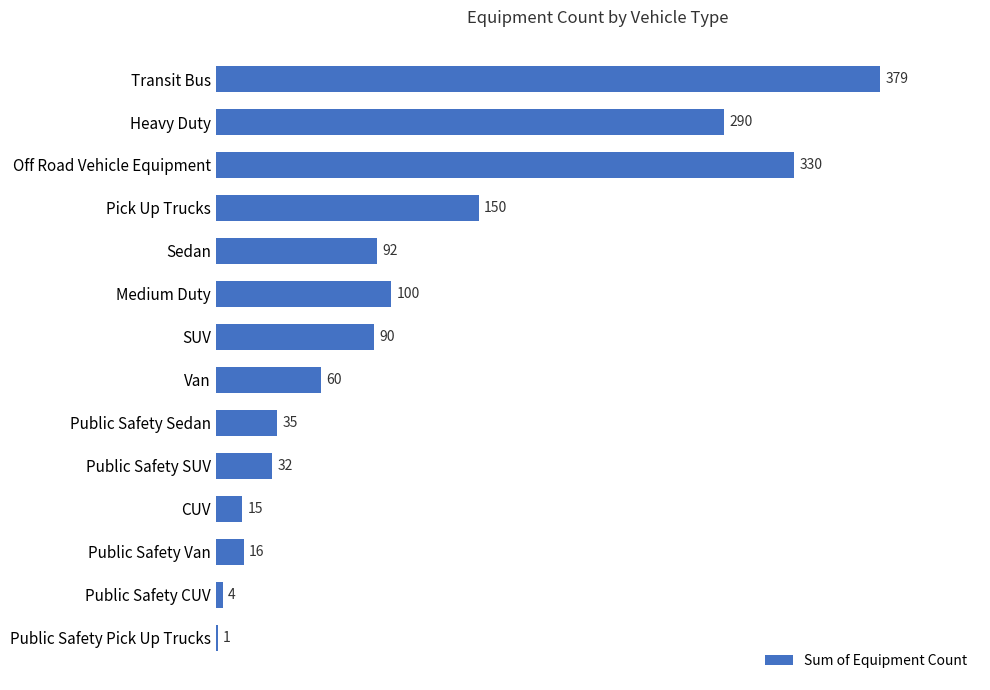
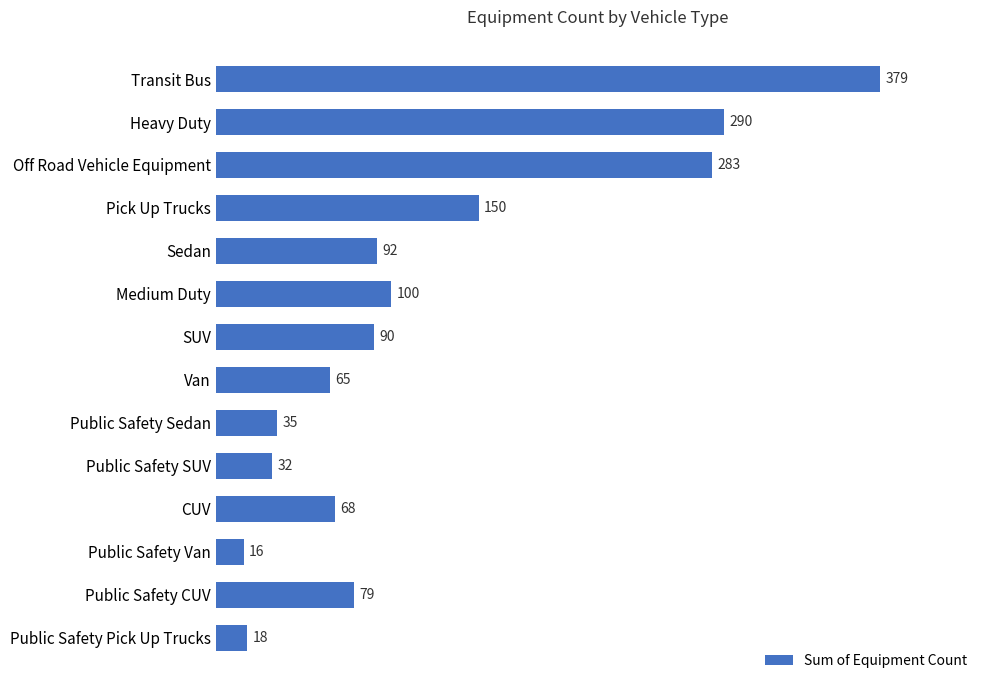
  {
    "Transit Bus": 379,
    "Heavy Duty": 290,
-   "Off Road Vehicle Equipment": 330,
+   "Off Road Vehicle Equipment": 283,
    "Pick Up Trucks": 150,
    "Sedan": 92,
    "Medium Duty": 100,
    "SUV": 90,
-   "Van": 60,
+   "Van": 65,
    "Public Safety Sedan": 35,
    "Public Safety SUV": 32,
-   "CUV": 15,
+   "CUV": 68,
    "Public Safety Van": 16,
-   "Public Safety CUV": 4,
-   "Public Safety Pick Up Trucks": 1
+   "Public Safety CUV": 79,
+   "Public Safety Pick Up Trucks": 18
  }
